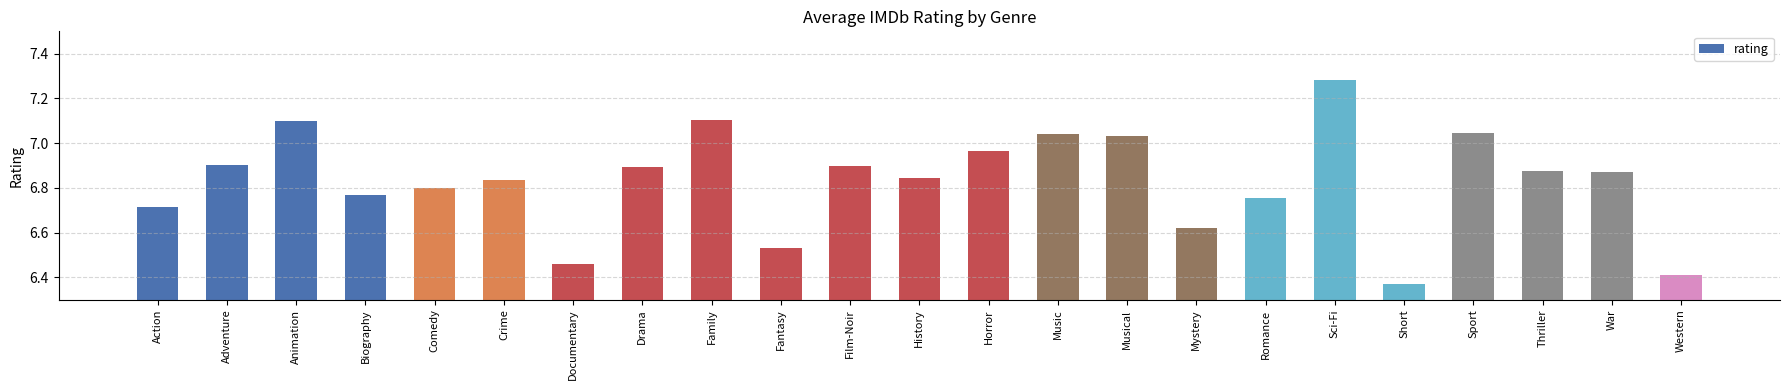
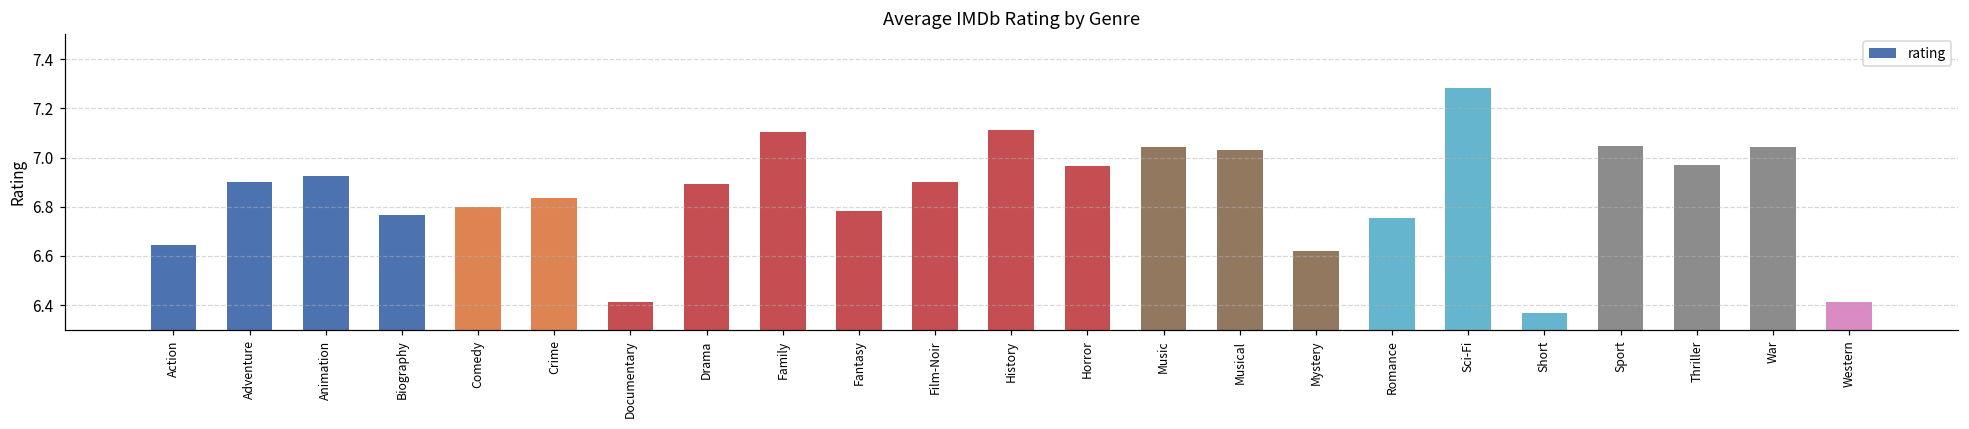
  {
-   "Action": 6.72,
+   "Action": 6.64,
    "Adventure": 6.90,
-   "Animation": 7.10,
+   "Animation": 6.93,
    "Biography": 6.77,
    "Comedy": 6.80,
    "Crime": 6.83,
-   "Documentary": 6.46,
+   "Documentary": 6.41,
    "Drama": 6.89,
    "Family": 7.11,
-   "Fantasy": 6.53,
+   "Fantasy": 6.78,
    "Film-Noir": 6.90,
-   "History": 6.84,
+   "History": 7.11,
    "Horror": 6.97,
    "Music": 7.04,
    "Musical": 7.03,
    "Mystery": 6.62,
    "Romance": 6.76,
    "Sci-Fi": 7.28,
    "Short": 6.37,
    "Sport": 7.05,
-   "Thriller": 6.88,
-   "War": 6.87,
+   "Thriller": 6.97,
+   "War": 7.04,
    "Western": 6.41
  }
